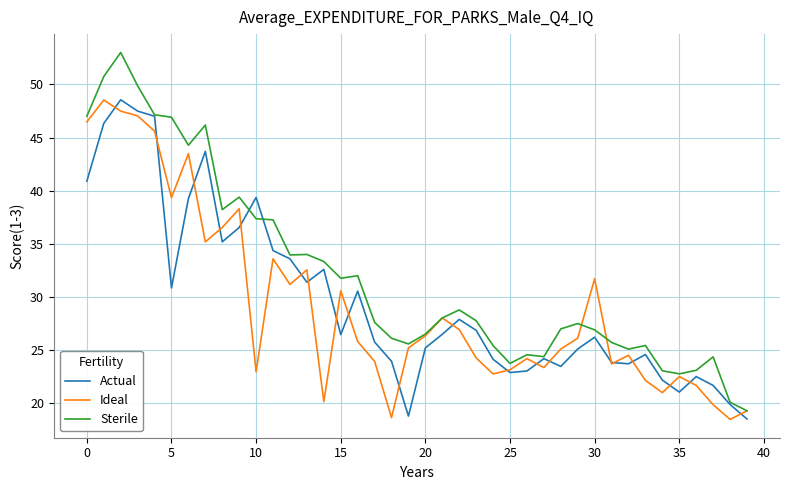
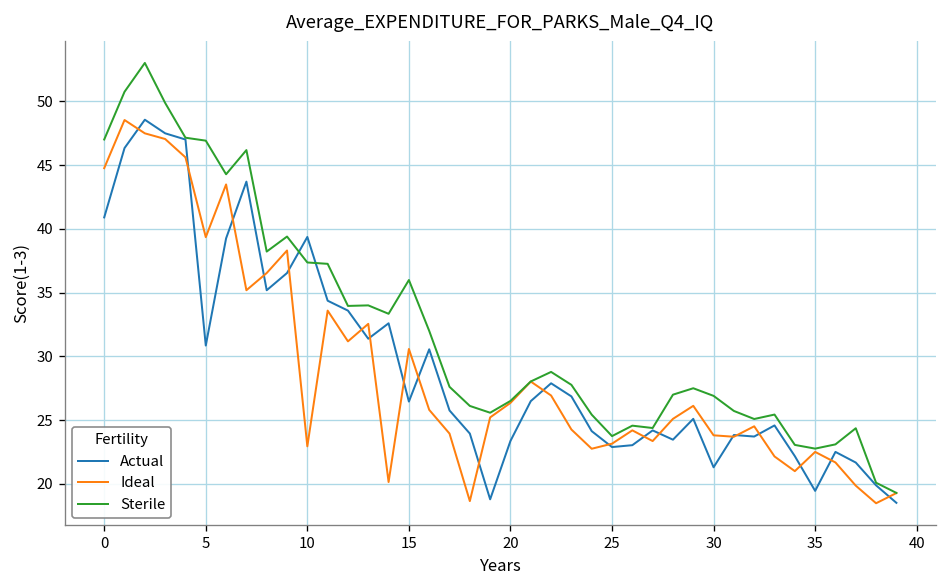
  {
    "Actual": {
      "0": 40.9,
      "5": 30.9,
      "10": 39.4,
      "15": 26.5,
-     "20": 25.2,
+     "20": 23.4,
      "25": 22.9,
-     "30": 26.2,
-     "35": 21.1
+     "30": 21.3,
+     "35": 19.5
    },
    "Ideal": {
-     "0": 46.5,
+     "0": 44.8,
      "5": 39.3,
      "10": 23.0,
      "15": 30.6,
      "25": 23.2,
-     "30": 31.7,
+     "30": 23.8,
      "35": 22.5
    },
    "Sterile": {
      "0": 47.0,
      "5": 46.9,
      "10": 37.4,
-     "15": 31.8,
+     "15": 36.0,
      "25": 23.8,
      "30": 26.9,
      "35": 22.8
    }
  }
